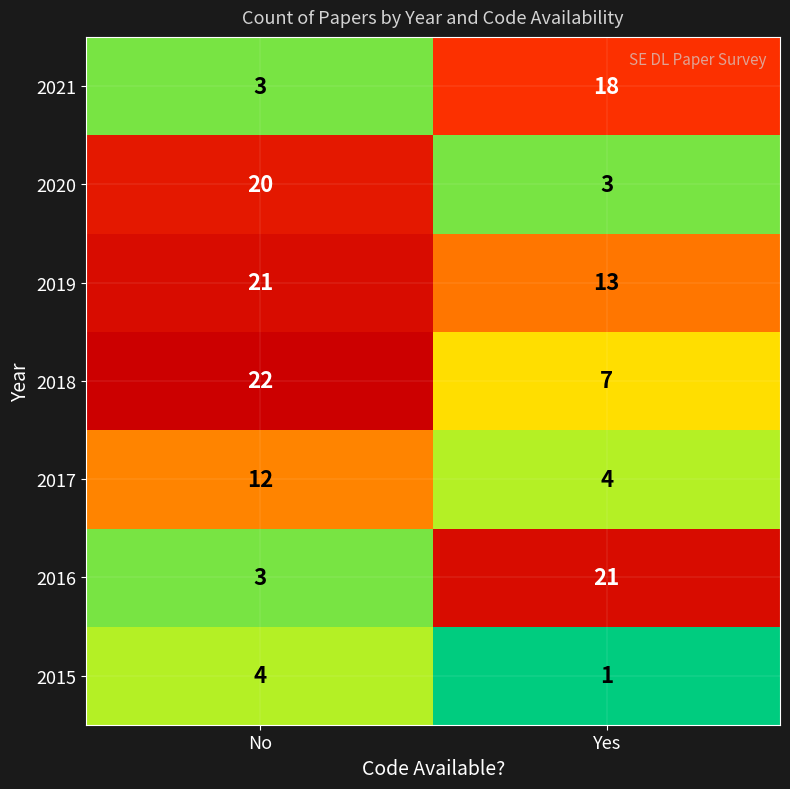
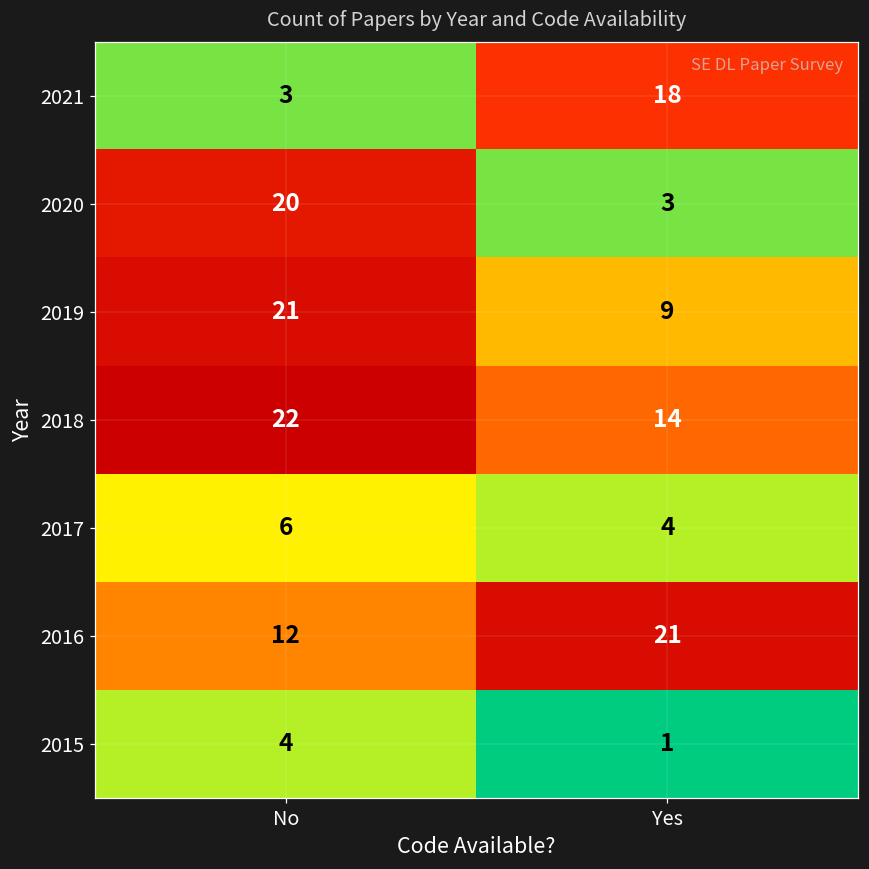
  {
    "2021": {
      "No": 3
    },
    "2020": {
      "No": 20,
      "Yes": 3
    },
    "2019": {
      "No": 21,
-     "Yes": 13
+     "Yes": 9
    },
    "2018": {
      "No": 22,
-     "Yes": 7
+     "Yes": 14
    },
    "2017": {
-     "No": 12,
+     "No": 6,
      "Yes": 4
    },
    "2016": {
-     "No": 3,
+     "No": 12,
      "Yes": 21
    },
    "2015": {
      "No": 4,
      "Yes": 1
    }
  }
